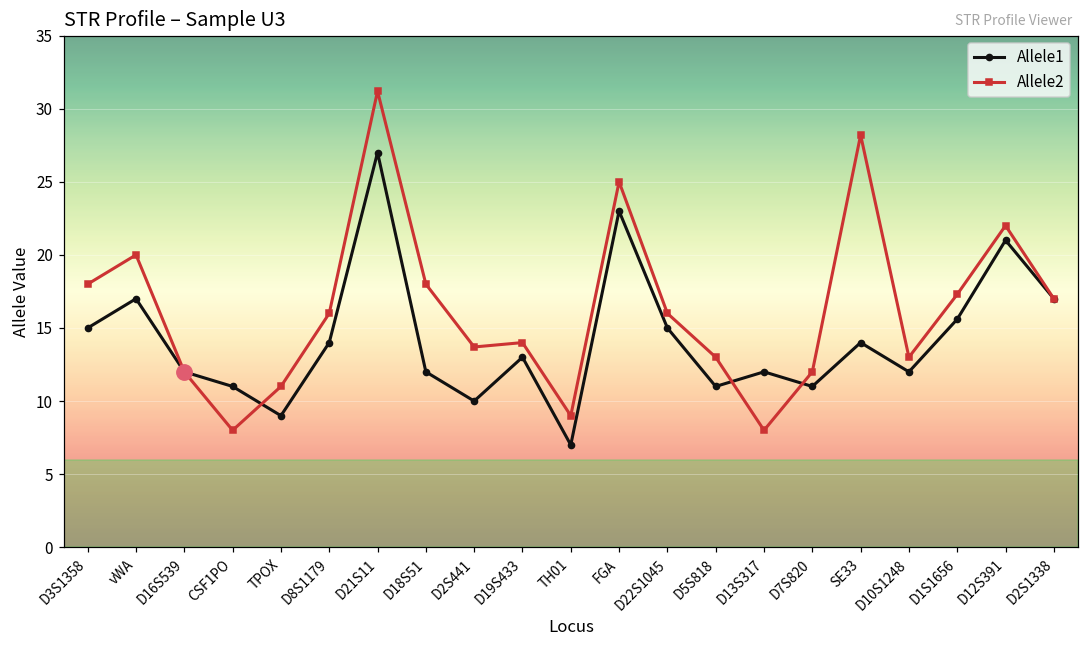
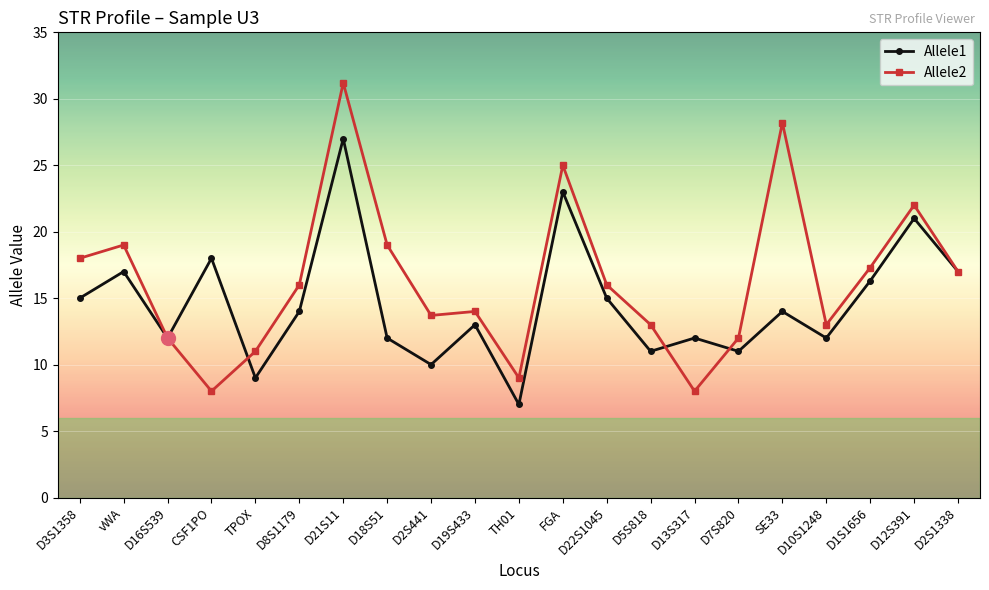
  {
    "Allele1": {
      "D3S1358": 15.0,
      "vWA": 17.0,
-     "CSF1PO": 11,
+     "CSF1PO": 18,
      "TPOX": 9.0,
      "D8S1179": 14.0,
      "D21S11": 27.0,
      "D18S51": 12.0,
      "D2S441": 10.0,
      "D19S433": 13.0,
      "TH01": 7.0,
      "FGA": 23.0,
      "D22S1045": 15.0,
      "D5S818": 11.0,
      "D13S317": 12.0,
      "D7S820": 11.0,
      "SE33": 14.0,
      "D10S1248": 12.0,
-     "D1S1656": 15.6,
+     "D1S1656": 16.3,
      "D12S391": 21.0
    },
    "Allele2": {
      "D3S1358": 18,
-     "vWA": 20,
+     "vWA": 19,
      "CSF1PO": 8,
      "TPOX": 11,
      "D8S1179": 16,
      "D21S11": 31.2,
-     "D18S51": 18,
+     "D18S51": 19,
      "D2S441": 13.7,
      "D19S433": 14,
      "TH01": 9,
      "FGA": 25,
      "D22S1045": 16,
      "D5S818": 13,
      "D13S317": 8,
      "D7S820": 12,
      "SE33": 28.2,
      "D10S1248": 13,
      "D1S1656": 17.3,
      "D12S391": 22
    }
  }
